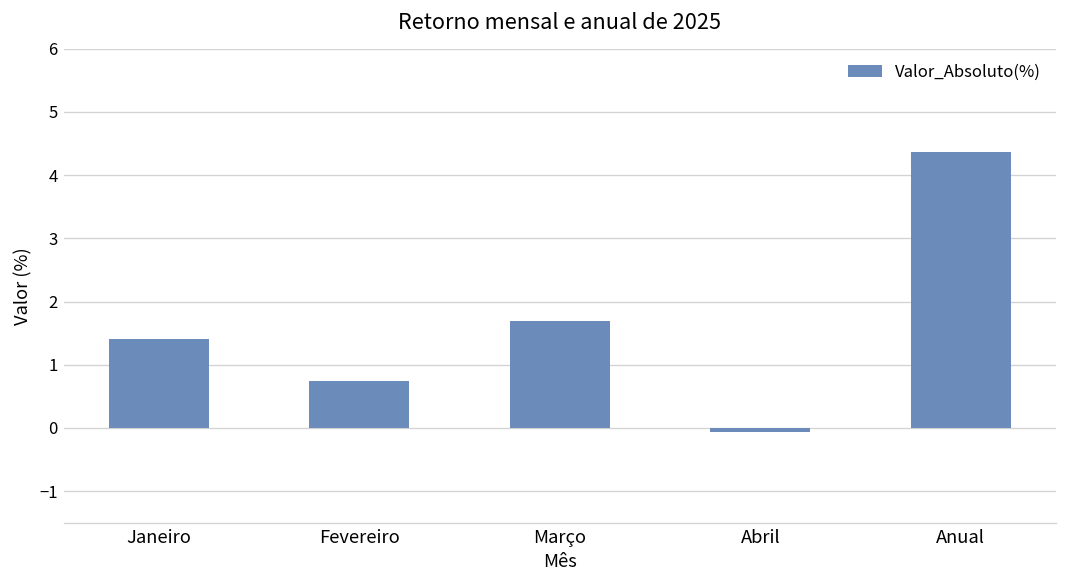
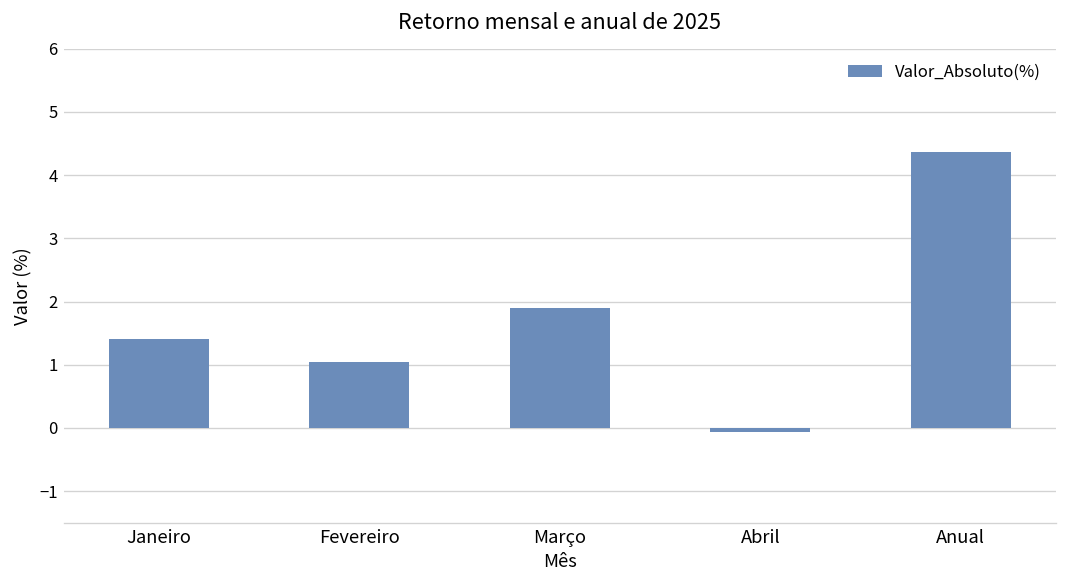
  {
    "Janeiro": 1.4,
-   "Fevereiro": 0.7,
-   "Março": 1.7,
+   "Fevereiro": 1.1,
+   "Março": 1.9,
    "Abril": -0.1,
    "Anual": 4.4
  }
